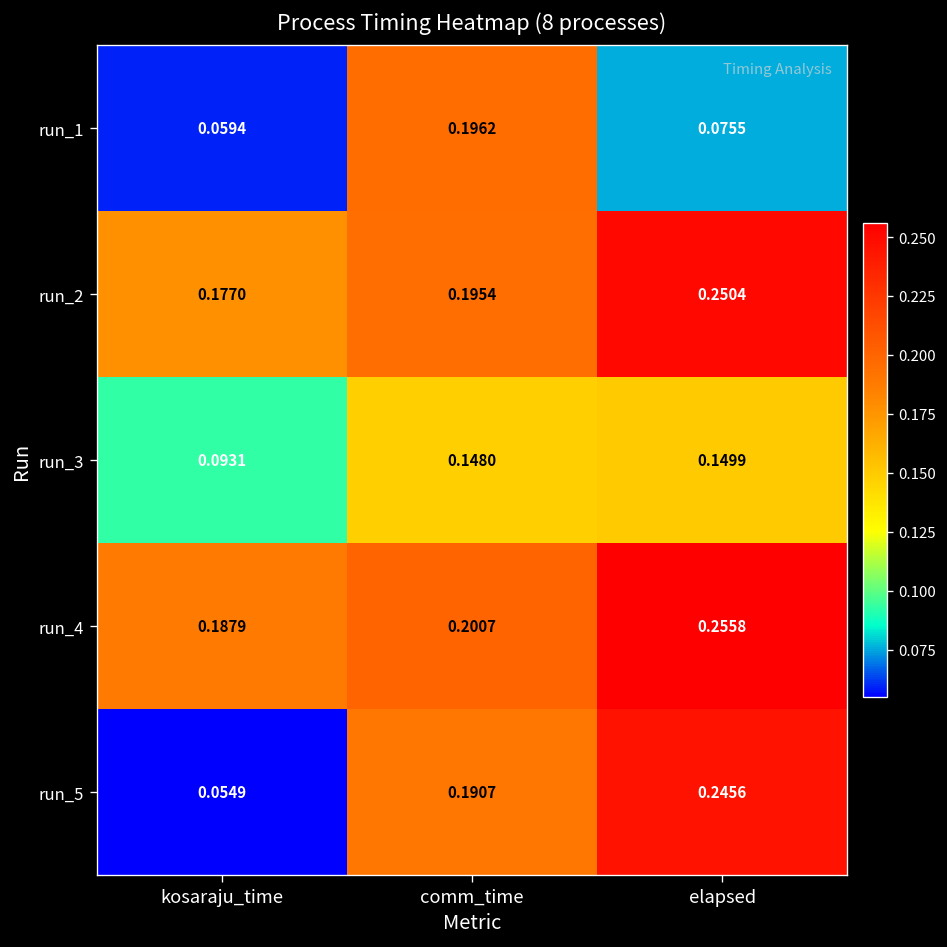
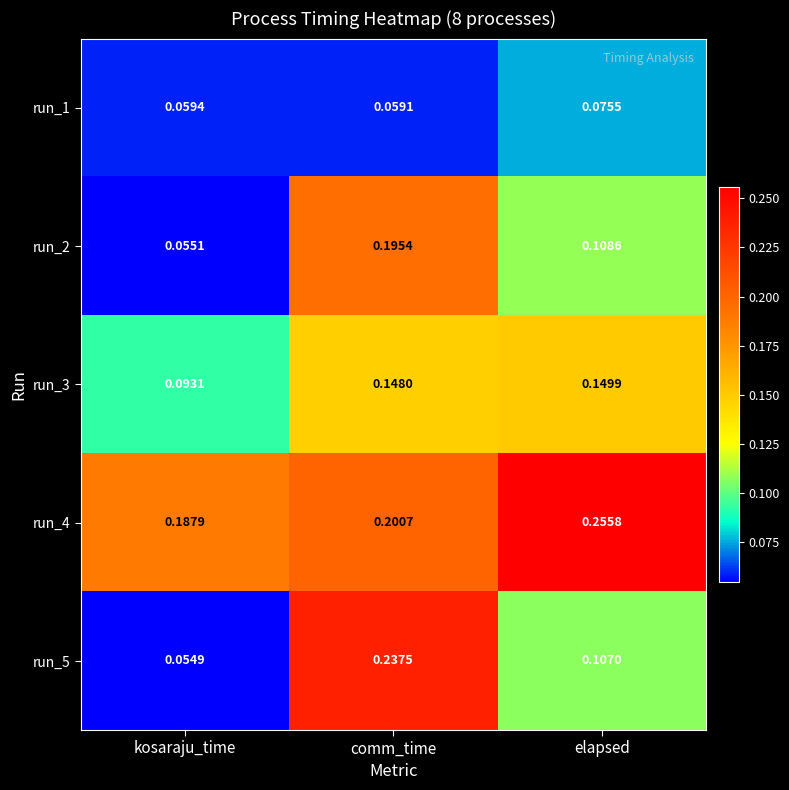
  {
    "run_1": {
      "kosaraju_time": 0.0594,
-     "comm_time": 0.1962
+     "comm_time": 0.0591
    },
    "run_2": {
-     "kosaraju_time": 0.1770,
+     "kosaraju_time": 0.0551,
      "comm_time": 0.1954,
-     "elapsed": 0.2504
+     "elapsed": 0.1086
    },
    "run_3": {
      "kosaraju_time": 0.0931,
      "comm_time": 0.1480,
      "elapsed": 0.1499
    },
    "run_4": {
      "kosaraju_time": 0.1879,
      "comm_time": 0.2007,
      "elapsed": 0.2558
    },
    "run_5": {
      "kosaraju_time": 0.0549,
-     "comm_time": 0.1907,
-     "elapsed": 0.2456
+     "comm_time": 0.2375,
+     "elapsed": 0.1070
    }
  }
